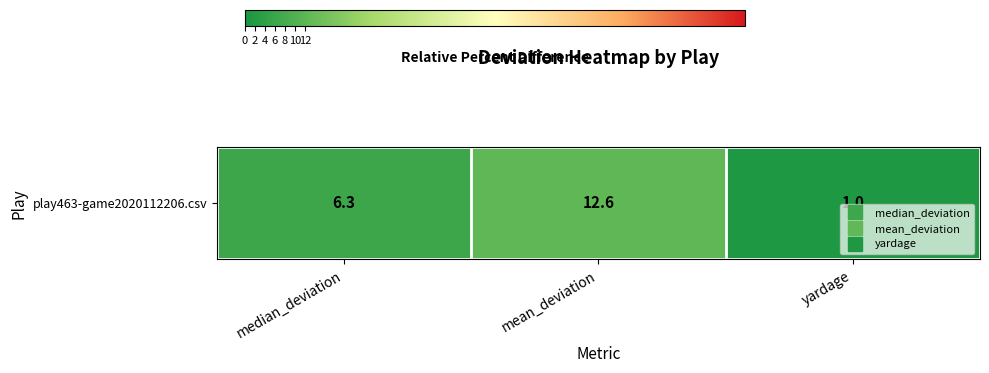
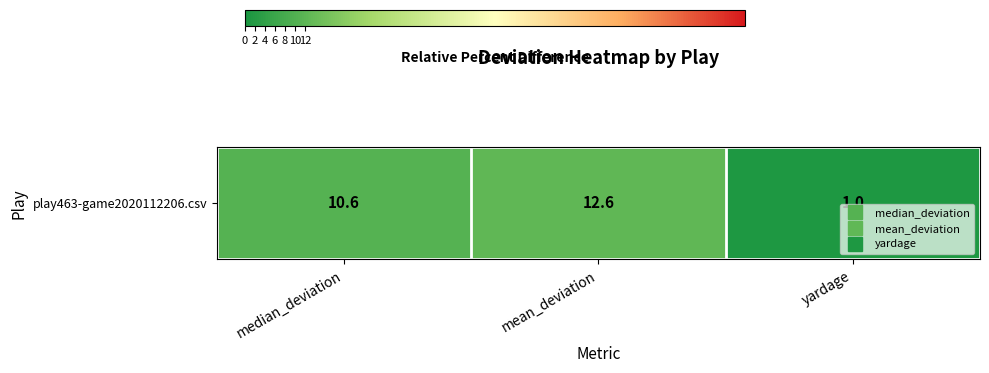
  {
    "play463-game2020112206.csv": {
-     "median_deviation": 6.3,
+     "median_deviation": 10.6,
      "mean_deviation": 12.6
    }
  }
